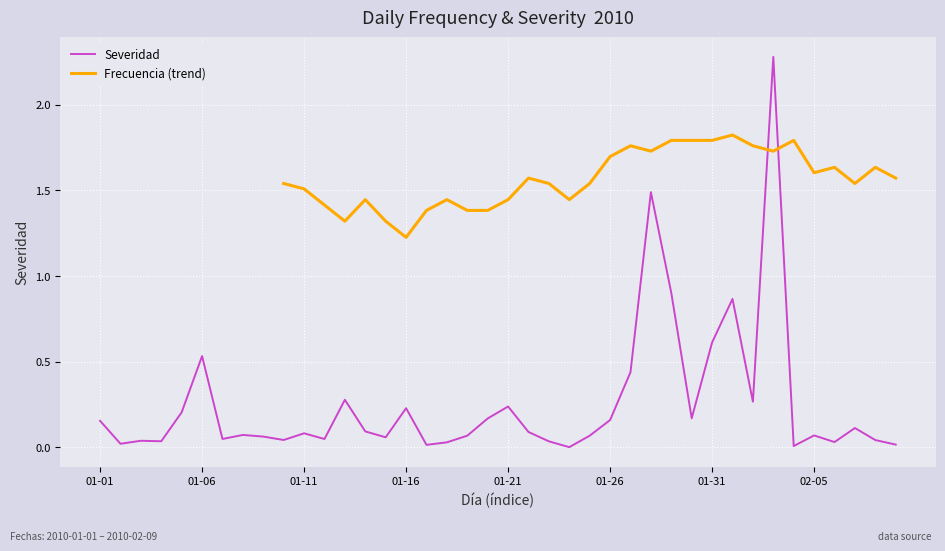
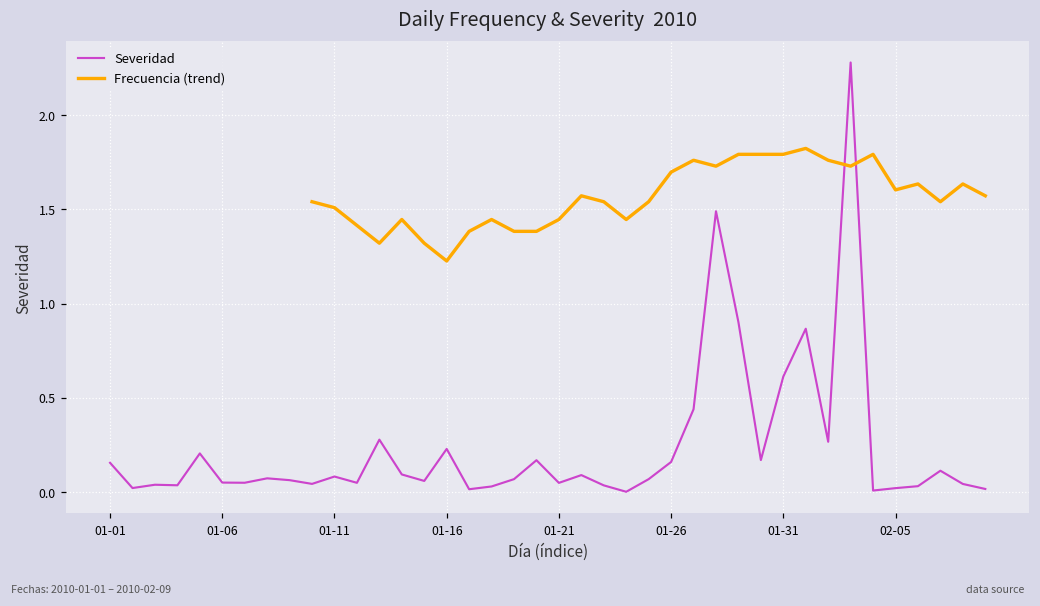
  {
    "Severidad": {
      "01-01": 0.16,
-     "01-06": 0.53,
+     "01-06": 0.05,
      "01-11": 0.08,
      "01-16": 0.23,
-     "01-21": 0.24,
+     "01-21": 0.05,
      "01-26": 0.16,
      "01-31": 0.61,
-     "02-05": 0.07
+     "02-05": 0.02
    },
    "Frecuencia (trend)": {
      "01-11": 1.51,
      "01-16": 1.23,
      "01-21": 1.45,
      "01-26": 1.70,
      "01-31": 1.79,
      "02-05": 1.60
    }
  }
